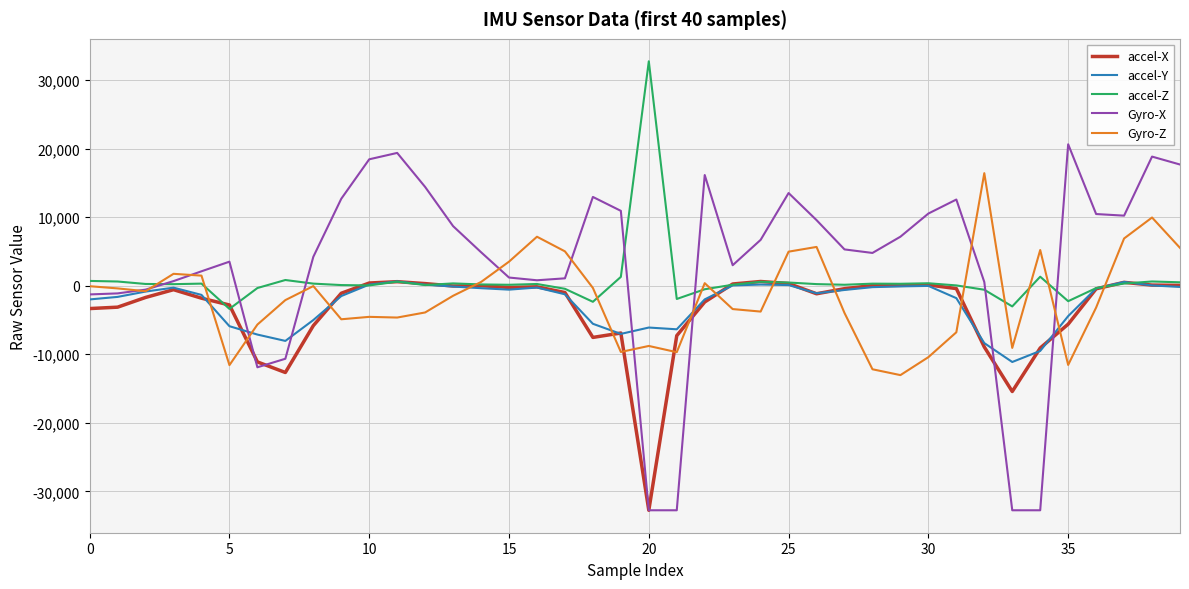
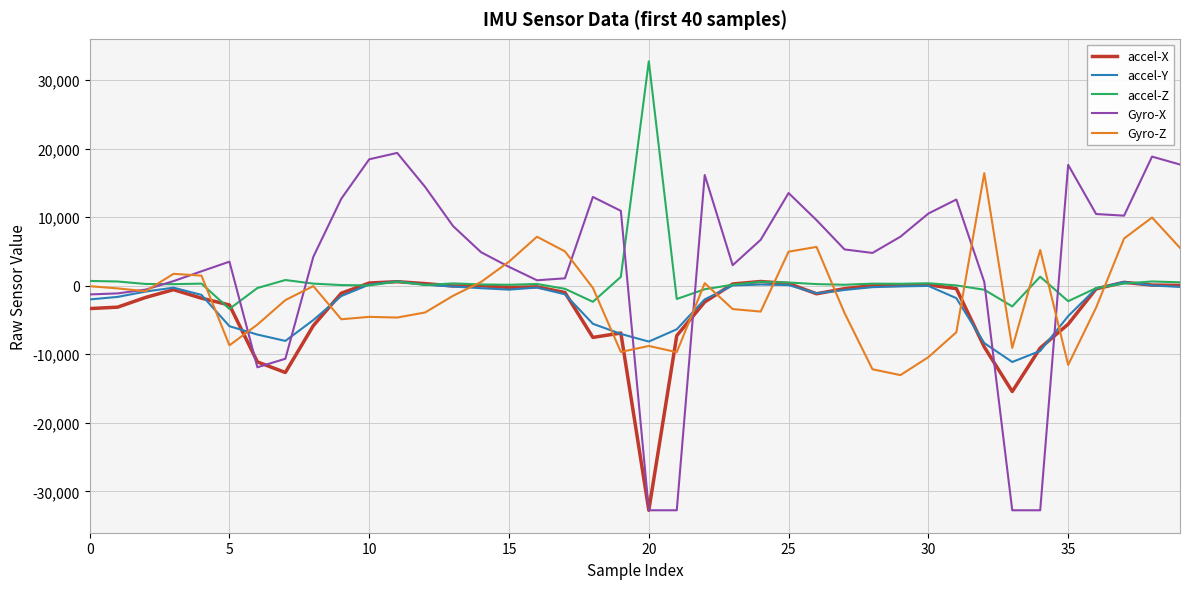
  {
    "accel-X": {
      "0": "-3,000",
      "5": "-3,000",
      "35": "-6,000"
    },
    "accel-Y": {
      "0": "-2,000",
      "5": "-6,000",
-     "20": "-6,000",
+     "20": "-8,000",
      "35": "-4,000"
    },
    "accel-Z": {
      "0": "1,000",
      "5": "-3,000",
      "15": "0",
      "20": "33,000",
      "35": "-2,000"
    },
    "Gyro-X": {
      "0": "-1,000",
      "5": "4,000",
      "10": "18,000",
-     "15": "1,000",
+     "15": "3,000",
      "25": "14,000",
      "30": "11,000",
-     "35": "21,000"
+     "35": "18,000"
    },
    "Gyro-Z": {
      "0": "0",
-     "5": "-12,000",
+     "5": "-9,000",
      "10": "-5,000",
      "15": "4,000",
      "20": "-9,000",
      "25": "5,000",
      "30": "-10,000",
      "35": "-12,000"
    }
  }
